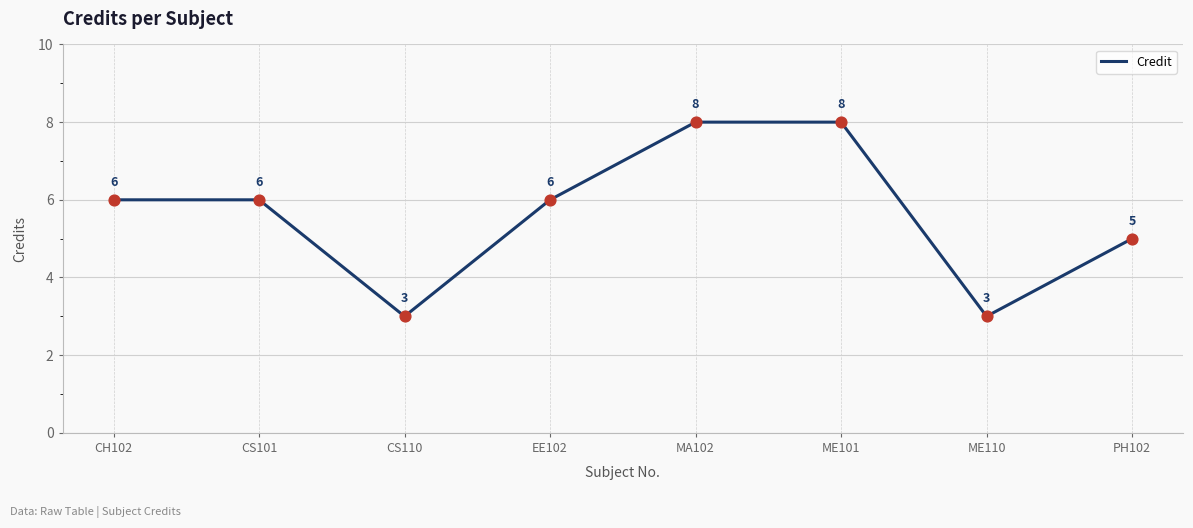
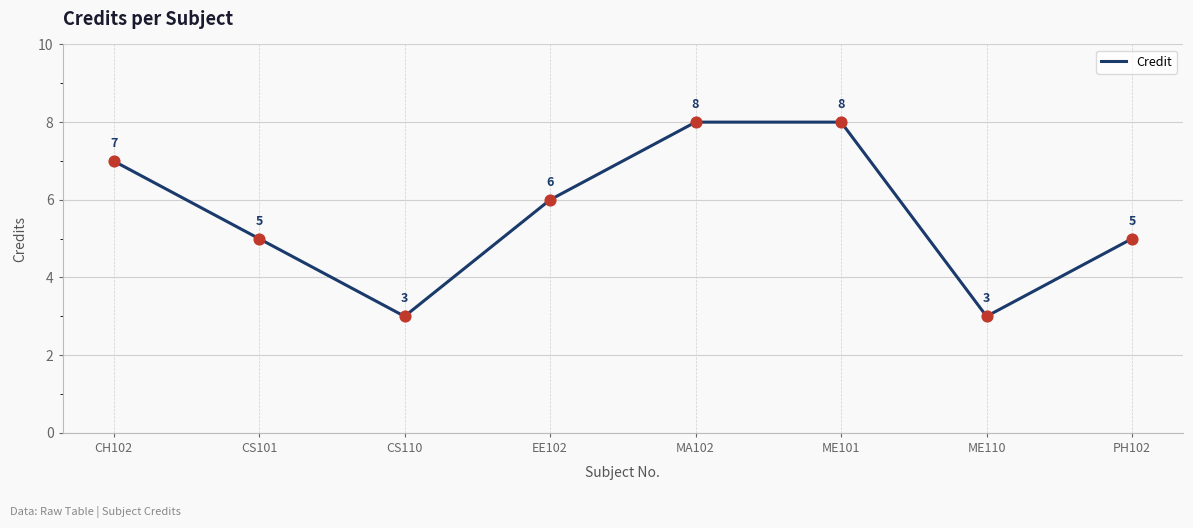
  {
-   "CH102": 6,
-   "CS101": 6,
+   "CH102": 7,
+   "CS101": 5,
    "CS110": 3,
    "EE102": 6,
    "MA102": 8,
    "ME101": 8,
    "ME110": 3,
    "PH102": 5
  }
